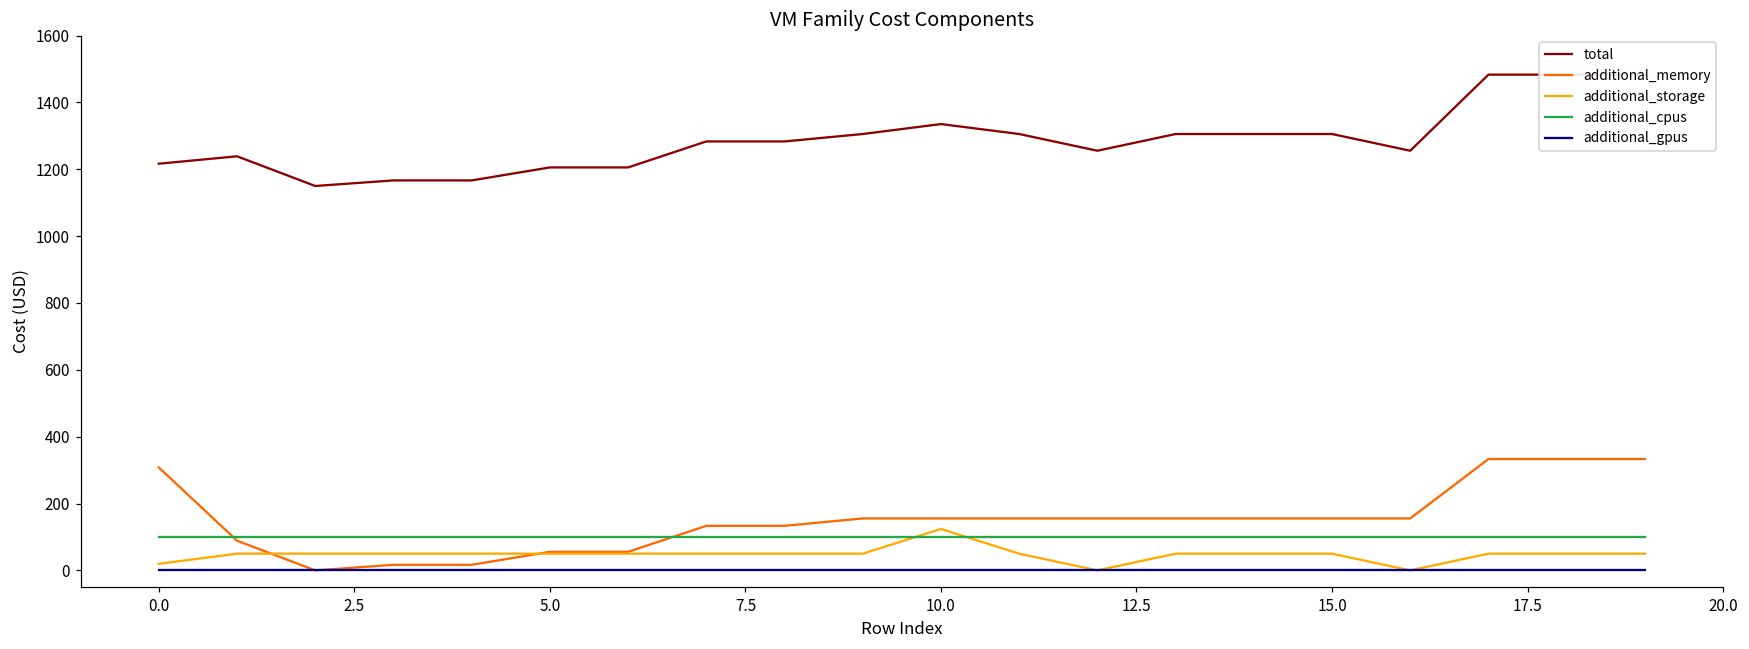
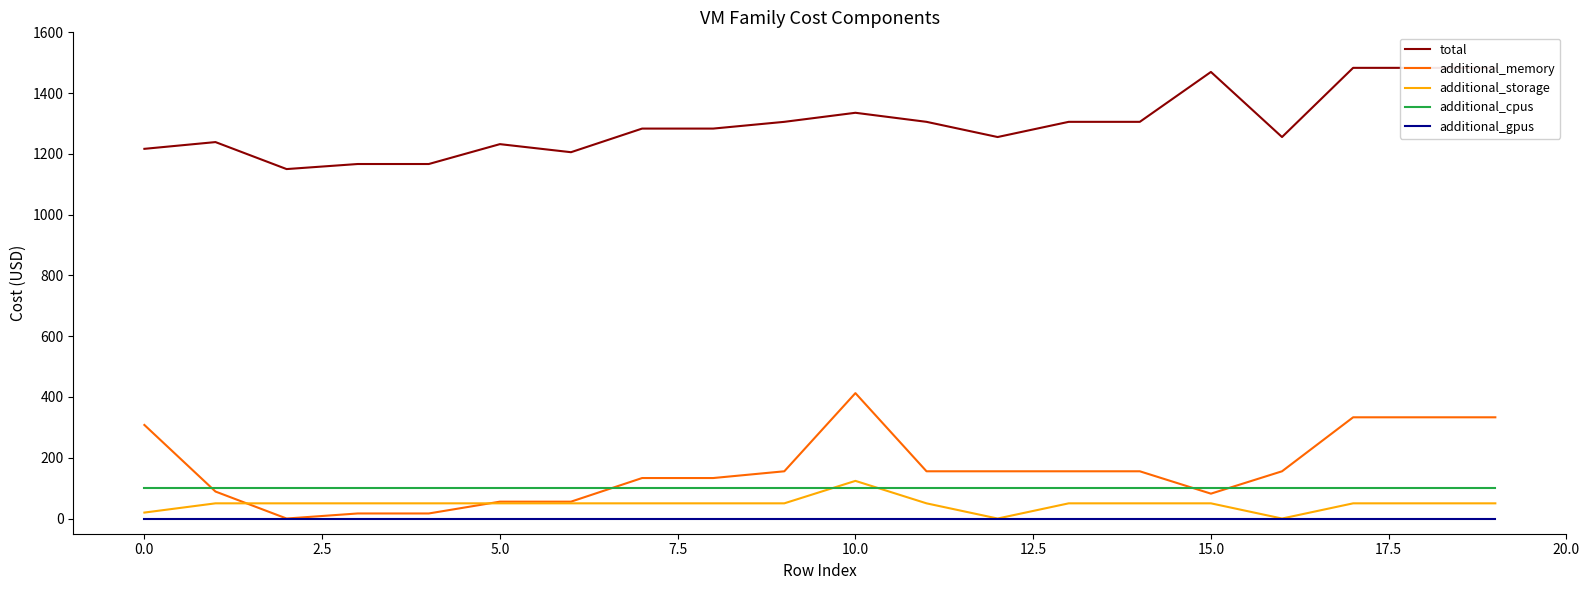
  {
    "total": {
      "0.0": 1220,
-     "5.0": 1210,
+     "5.0": 1230,
      "10.0": 1340,
-     "15.0": 1310
+     "15.0": 1470
    },
    "additional_memory": {
      "0.0": 310,
-     "10.0": 160,
-     "15.0": 160
+     "10.0": 410,
+     "15.0": 80
    },
    "additional_storage": {
      "0.0": 20,
      "10.0": 120,
      "15.0": 50
    },
    "additional_cpus": {
      "0.0": 100,
      "5.0": 100,
      "10.0": 100,
      "15.0": 100
    },
    "additional_gpus": {
      "0.0": 0,
      "5.0": 0,
      "10.0": 0,
      "15.0": 0
    }
  }
